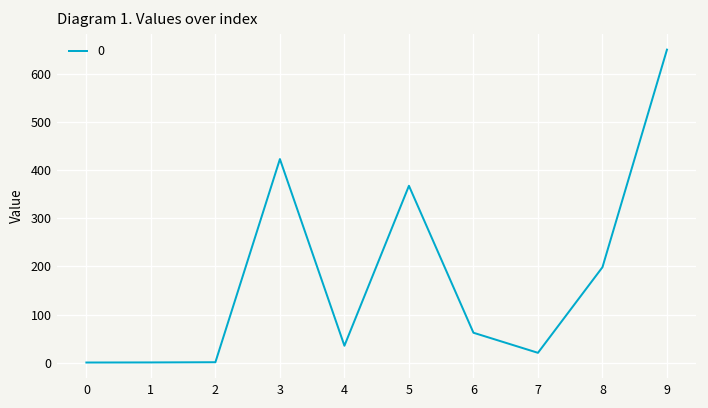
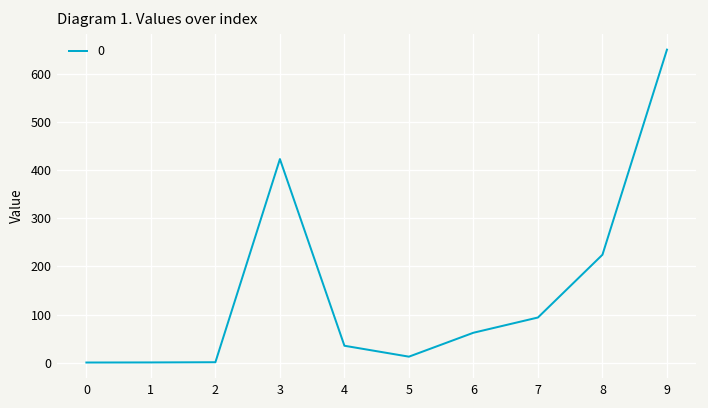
  {
    "0": 0,
    "1": 0,
    "2": 0,
    "3": 420,
    "4": 40,
-   "5": 370,
+   "5": 10,
    "6": 60,
-   "7": 20,
-   "8": 200,
+   "7": 90,
+   "8": 220,
    "9": 650
  }
